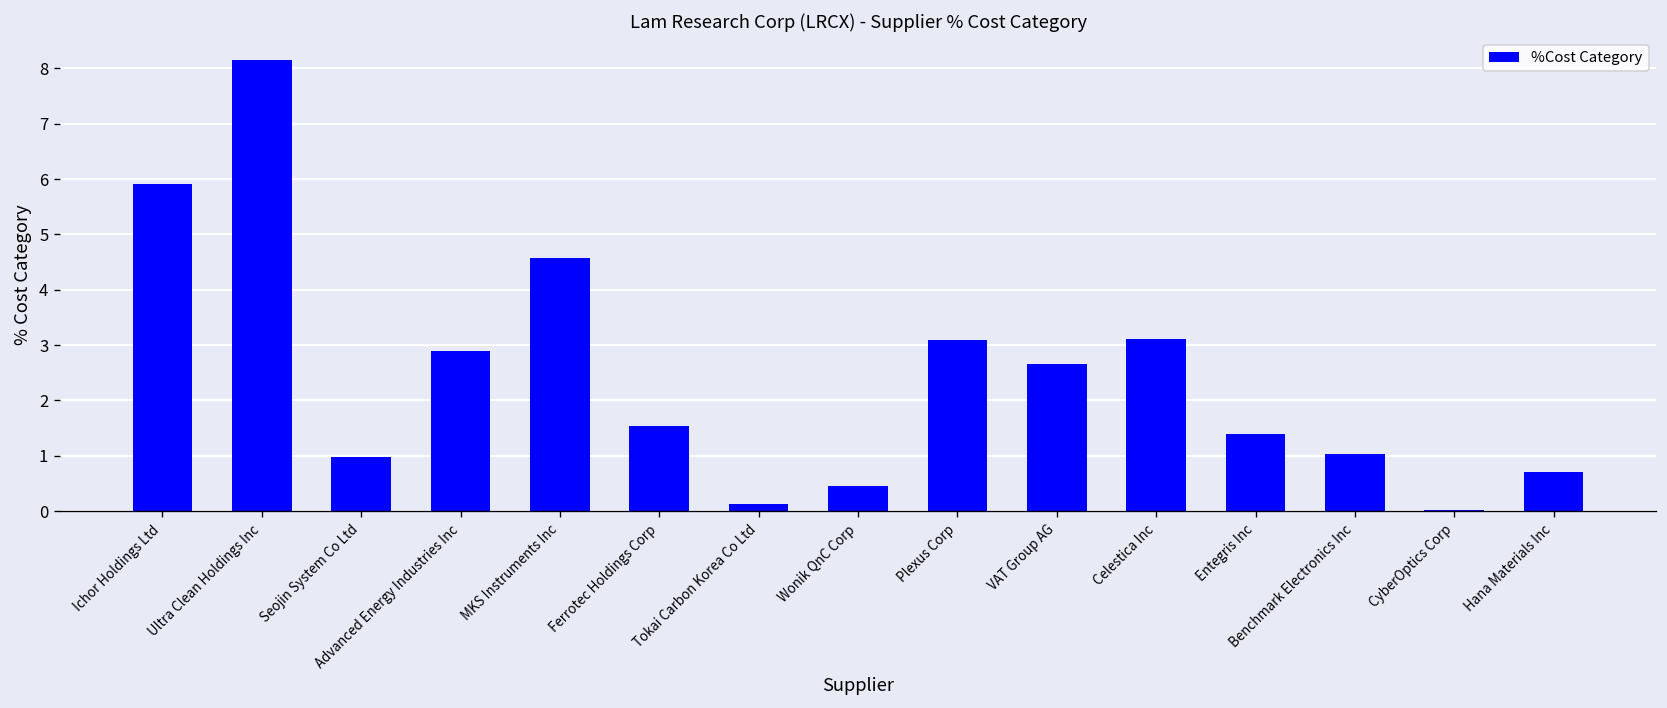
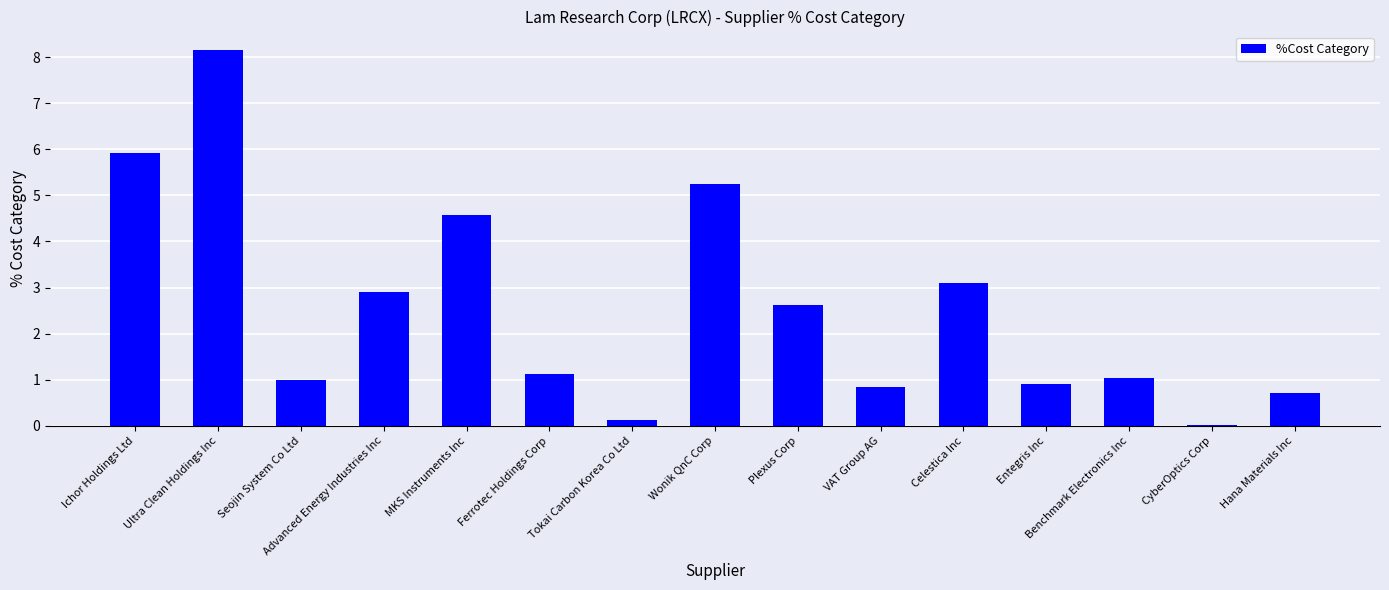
  {
    "Ichor Holdings Ltd": 5.9,
    "Ultra Clean Holdings Inc": 8.1,
    "Seojin System Co Ltd": 1.0,
    "Advanced Energy Industries Inc": 2.9,
    "MKS Instruments Inc": 4.6,
-   "Ferrotec Holdings Corp": 1.5,
+   "Ferrotec Holdings Corp": 1.1,
    "Tokai Carbon Korea Co Ltd": 0.1,
-   "Wonik QnC Corp": 0.5,
-   "Plexus Corp": 3.1,
-   "VAT Group AG": 2.7,
+   "Wonik QnC Corp": 5.3,
+   "Plexus Corp": 2.6,
+   "VAT Group AG": 0.8,
    "Celestica Inc": 3.1,
-   "Entegris Inc": 1.4,
+   "Entegris Inc": 0.9,
    "Benchmark Electronics Inc": 1.0,
    "Hana Materials Inc": 0.7
  }
